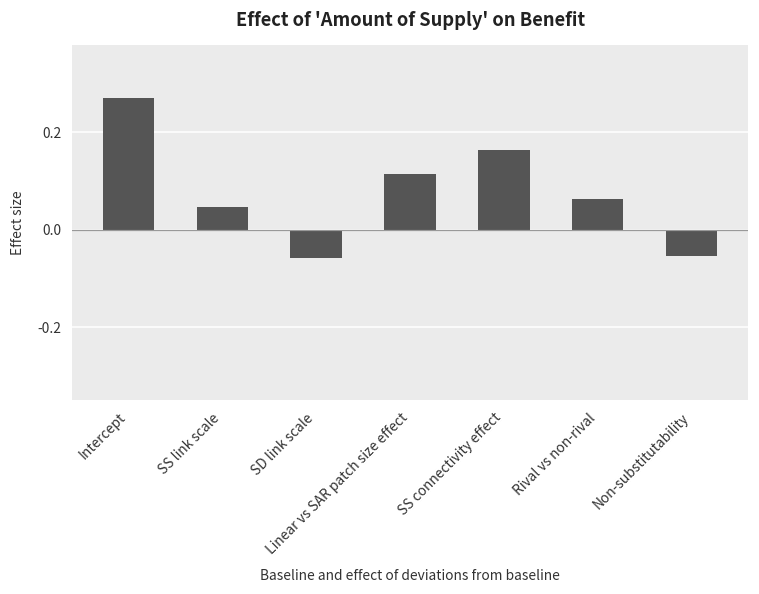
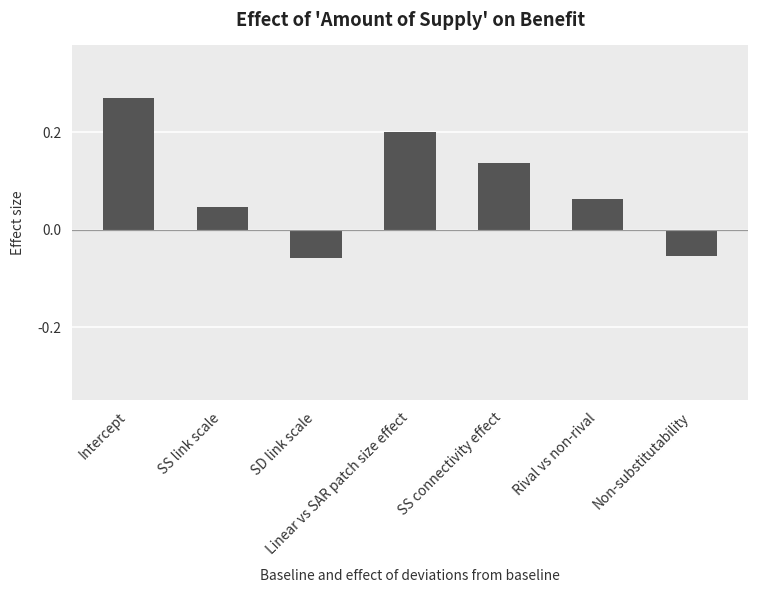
  {
    "Intercept": 0.27,
    "SS link scale": 0.05,
    "SD link scale": -0.06,
-   "Linear vs SAR patch size effect": 0.11,
-   "SS connectivity effect": 0.16,
+   "Linear vs SAR patch size effect": 0.20,
+   "SS connectivity effect": 0.14,
    "Rival vs non-rival": 0.06,
    "Non-substitutability": -0.05
  }
